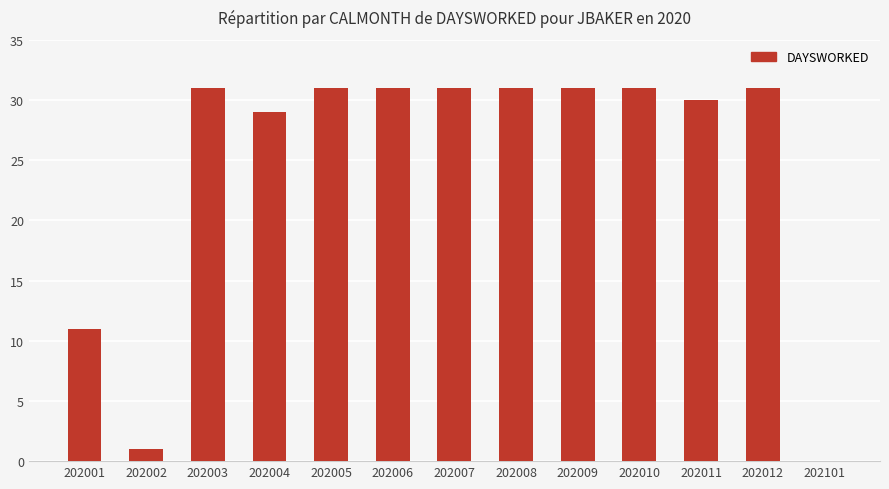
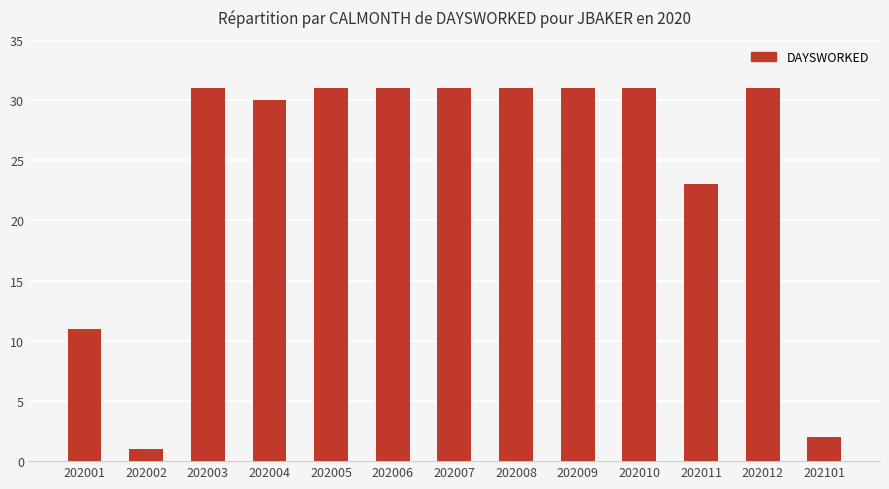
  {
    "202001": 11,
    "202002": 1,
    "202003": 31,
-   "202004": 29,
+   "202004": 30,
    "202005": 31,
    "202006": 31,
    "202007": 31,
    "202008": 31,
    "202009": 31,
    "202010": 31,
-   "202011": 30,
+   "202011": 23,
    "202012": 31,
-   "202101": 0
+   "202101": 2
  }
